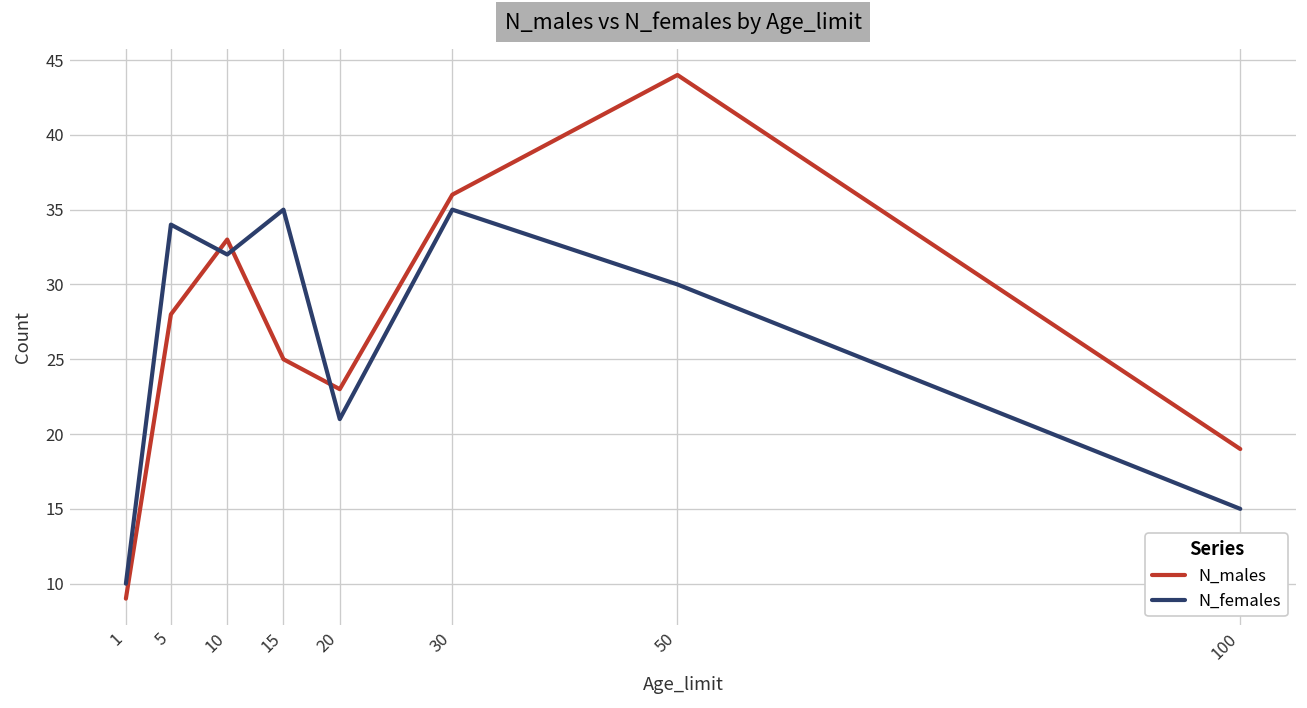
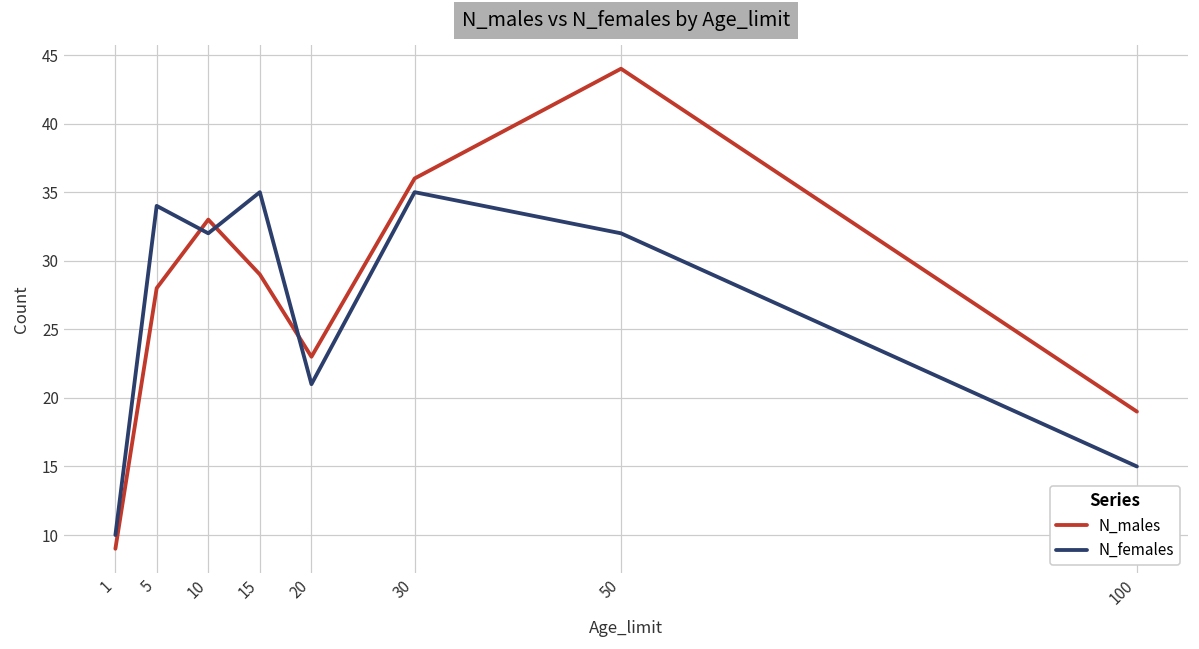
  {
    "N_males": {
      "1": 9,
      "5": 28,
      "10": 33,
-     "15": 25,
+     "15": 29,
      "20": 23,
      "30": 36,
      "50": 44,
      "100": 19
    },
    "N_females": {
      "1": 10,
      "5": 34,
      "10": 32,
      "15": 35,
      "20": 21,
      "30": 35,
-     "50": 30,
+     "50": 32,
      "100": 15
    }
  }
